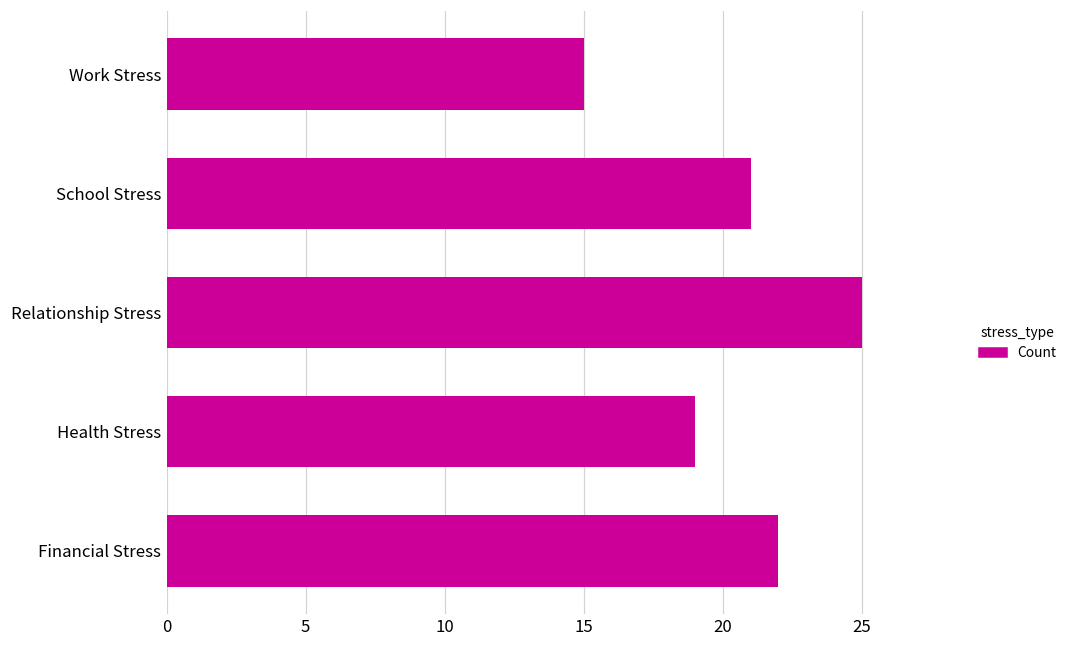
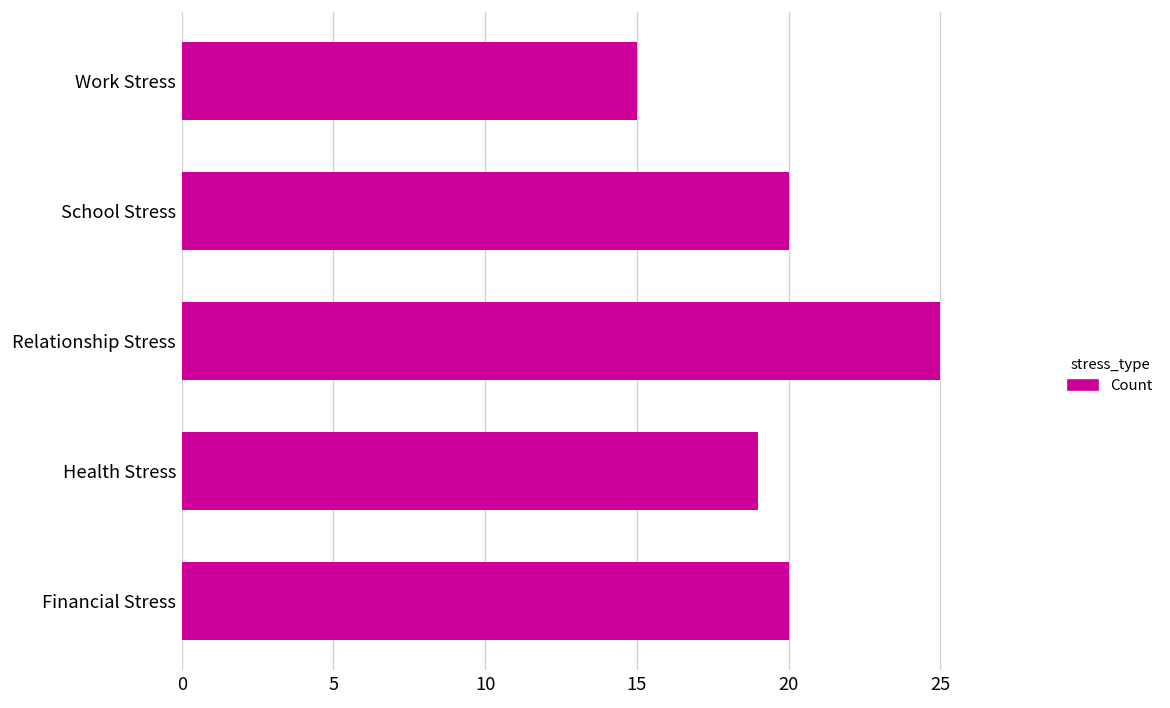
  {
    "Work Stress": 15,
-   "School Stress": 21,
+   "School Stress": 20,
    "Relationship Stress": 25,
    "Health Stress": 19,
-   "Financial Stress": 22
+   "Financial Stress": 20
  }
